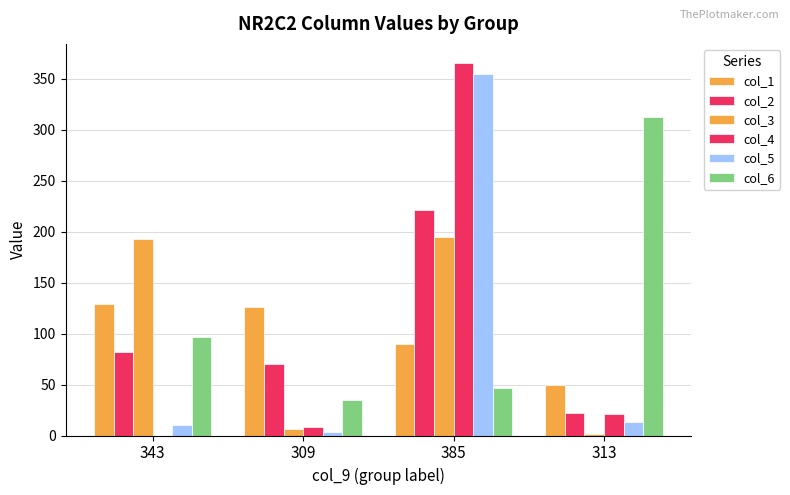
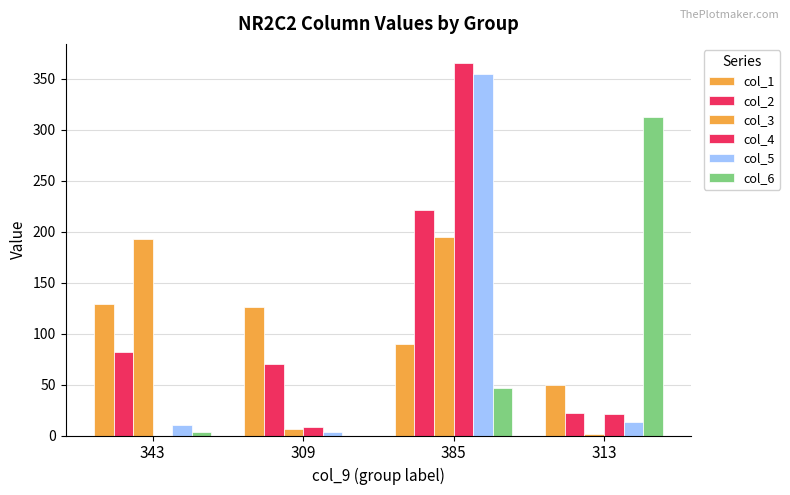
  {
    "col_5": {
      "343": 10,
      "309": 3,
      "385": 355,
      "313": 13
    },
    "col_6": {
-     "343": 97,
-     "309": 35,
+     "343": 3,
+     "309": 0,
      "385": 47,
      "313": 313
    }
  }
